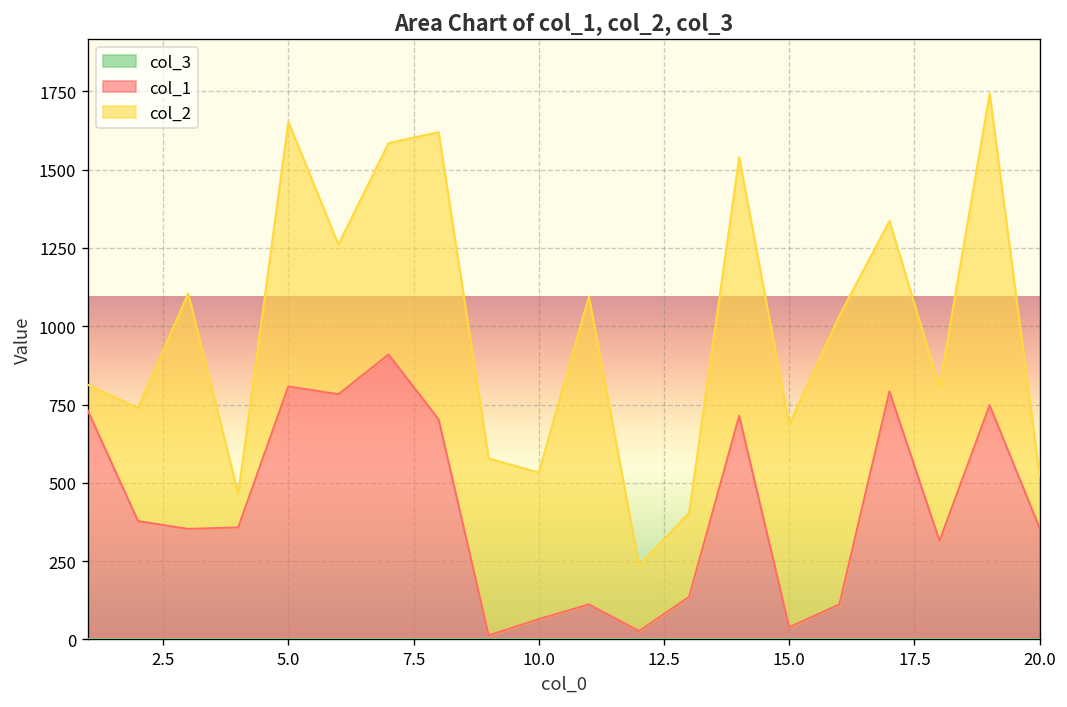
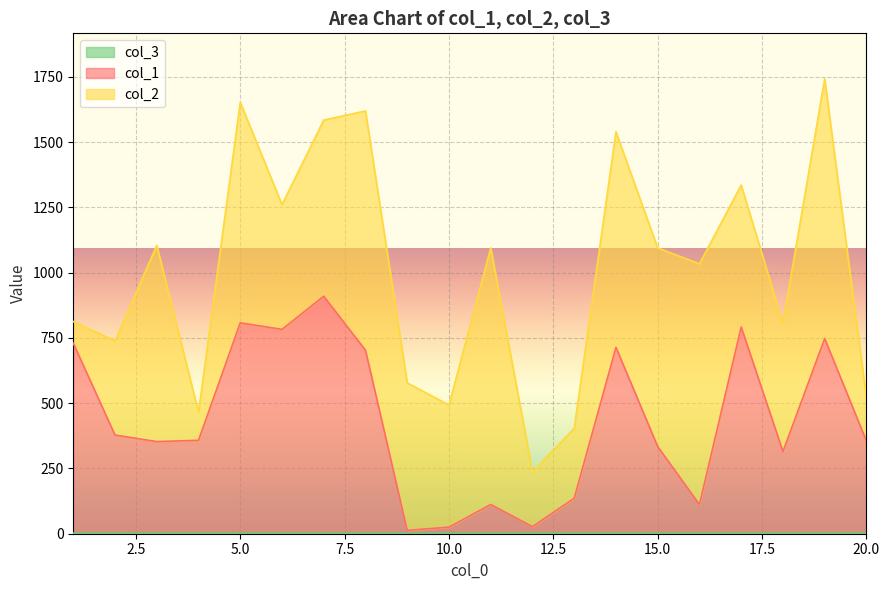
  {
    "col_3": {
      "5.0": 0,
      "10.0": 0,
      "15.0": 0,
      "20.0": 0
    },
    "col_1": {
      "5.0": 810,
-     "10.0": 70,
-     "15.0": 40
+     "10.0": 30,
+     "15.0": 330
    },
    "col_2": {
      "10.0": 470,
-     "15.0": 650
+     "15.0": 760
    }
  }
